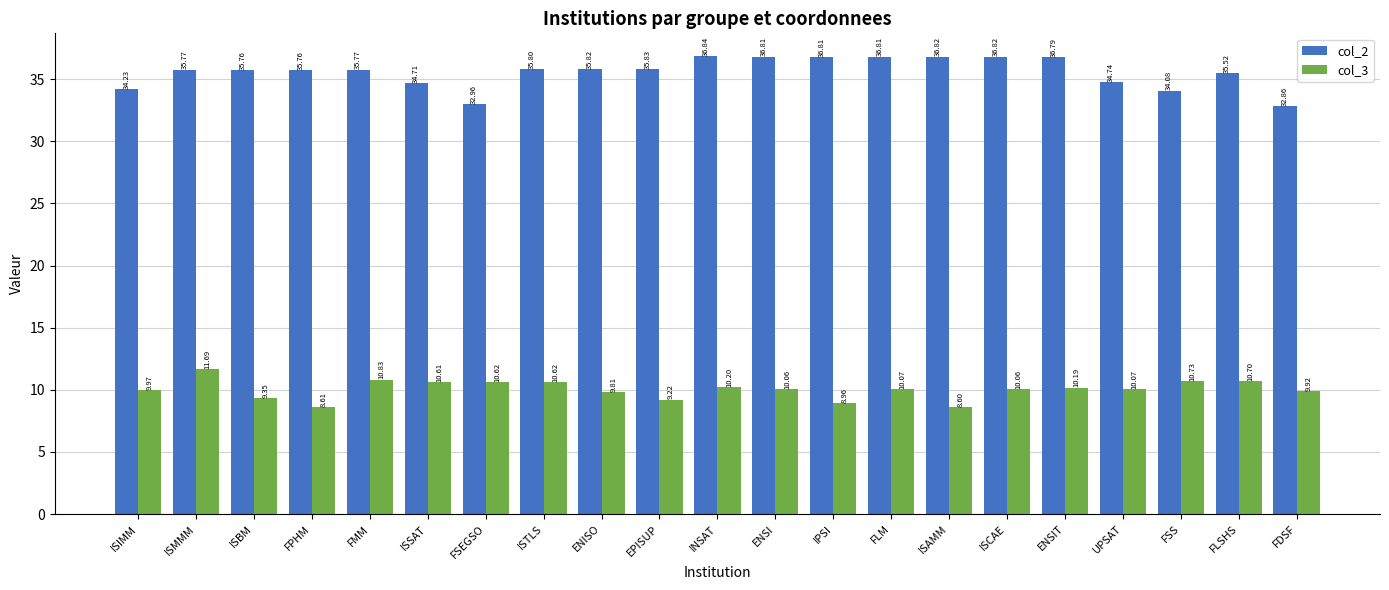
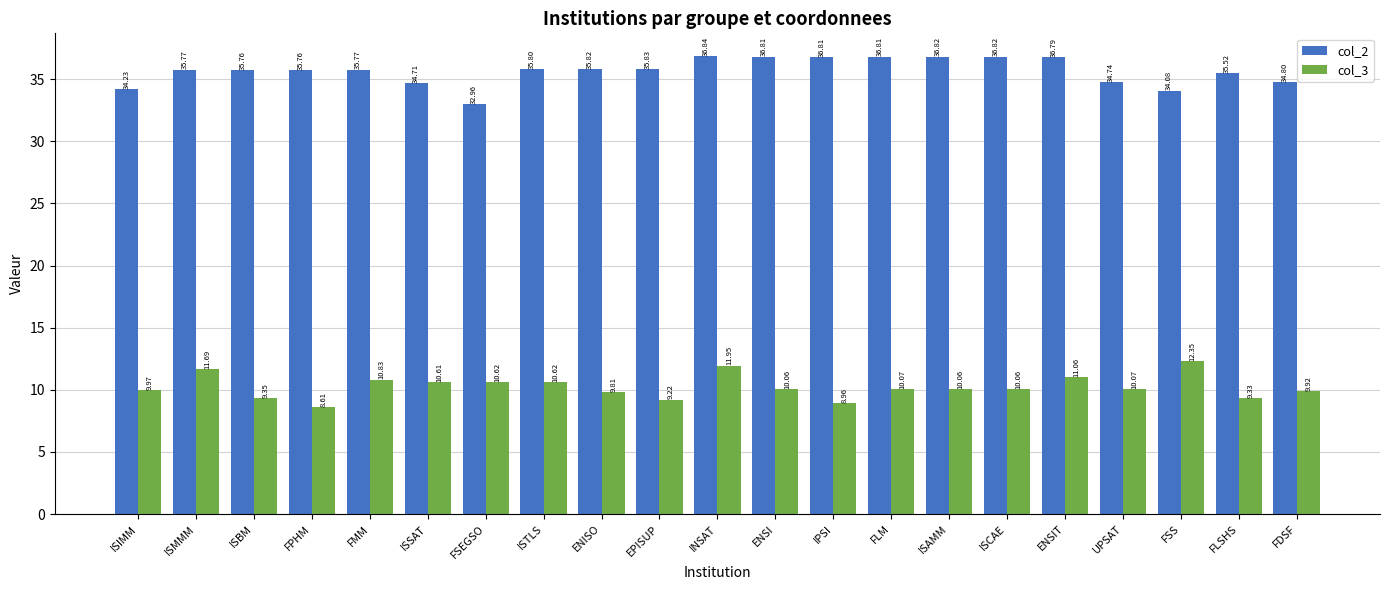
  {
    "col_2": {
      "ISIMM": 34.23,
      "ISMMM": 35.77,
      "ISBM": 35.76,
      "FPHM": 35.76,
      "FMM": 35.77,
      "ISSAT": 34.71,
      "FSEGSO": 32.96,
      "ISTLS": 35.80,
      "ENISO": 35.82,
      "EPISUP": 35.83,
      "INSAT": 36.84,
      "ENSI": 36.81,
      "IPSI": 36.81,
      "FLM": 36.81,
      "ISAMM": 36.82,
      "ISCAE": 36.82,
      "ENSIT": 36.79,
      "UPSAT": 34.74,
      "FSS": 34.08,
      "FLSHS": 35.52,
-     "FDSF": 32.86
+     "FDSF": 34.80
    },
    "col_3": {
      "ISIMM": 9.97,
      "ISMMM": 11.69,
      "ISBM": 9.35,
      "FPHM": 8.61,
      "FMM": 10.83,
      "ISSAT": 10.61,
      "FSEGSO": 10.62,
      "ISTLS": 10.62,
      "ENISO": 9.81,
      "EPISUP": 9.22,
-     "INSAT": 10.20,
+     "INSAT": 11.95,
      "ENSI": 10.06,
      "IPSI": 8.96,
      "FLM": 10.07,
-     "ISAMM": 8.60,
+     "ISAMM": 10.06,
      "ISCAE": 10.06,
-     "ENSIT": 10.19,
+     "ENSIT": 11.06,
      "UPSAT": 10.07,
-     "FSS": 10.73,
-     "FLSHS": 10.70,
+     "FSS": 12.35,
+     "FLSHS": 9.33,
      "FDSF": 9.92
    }
  }
